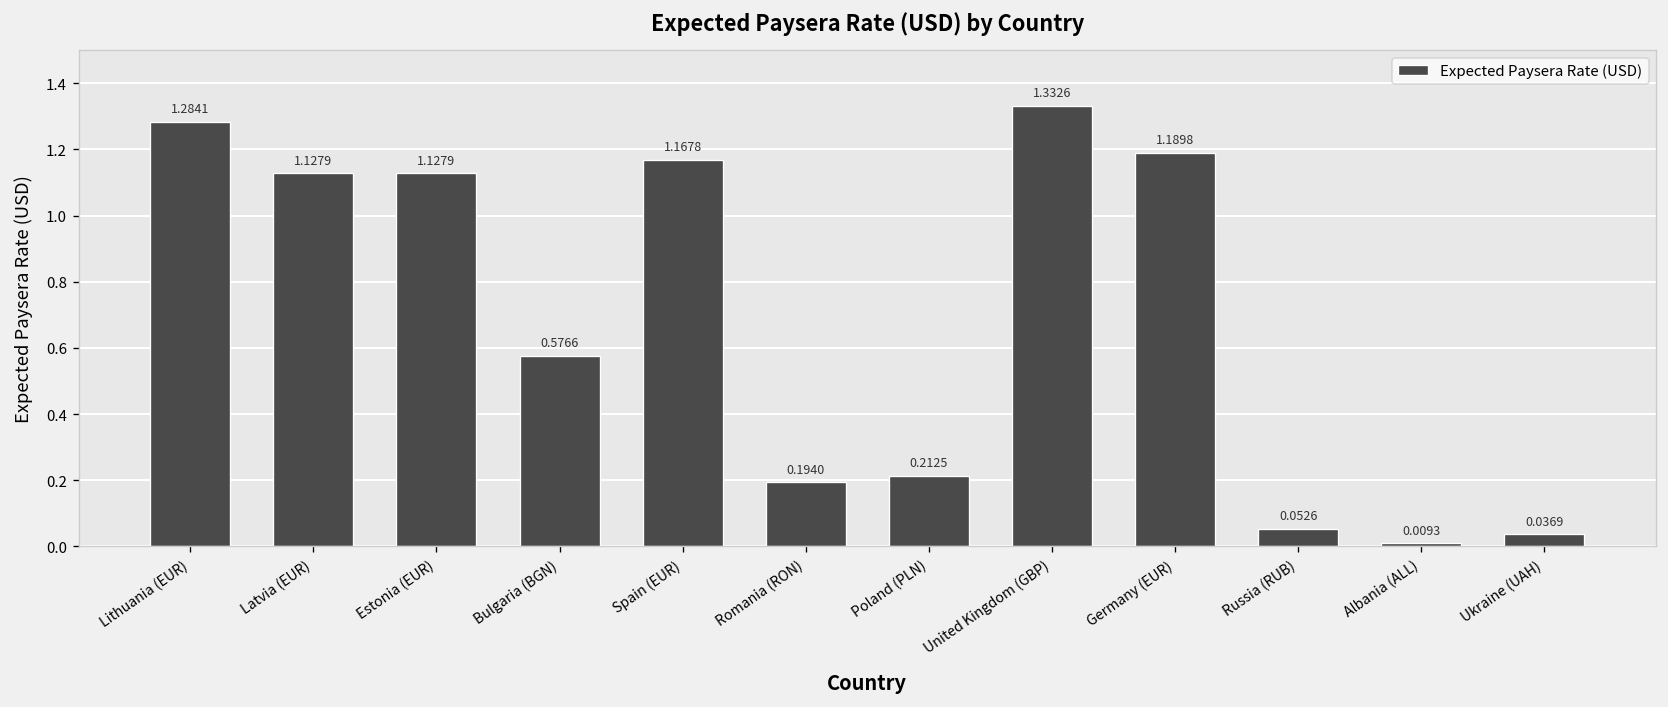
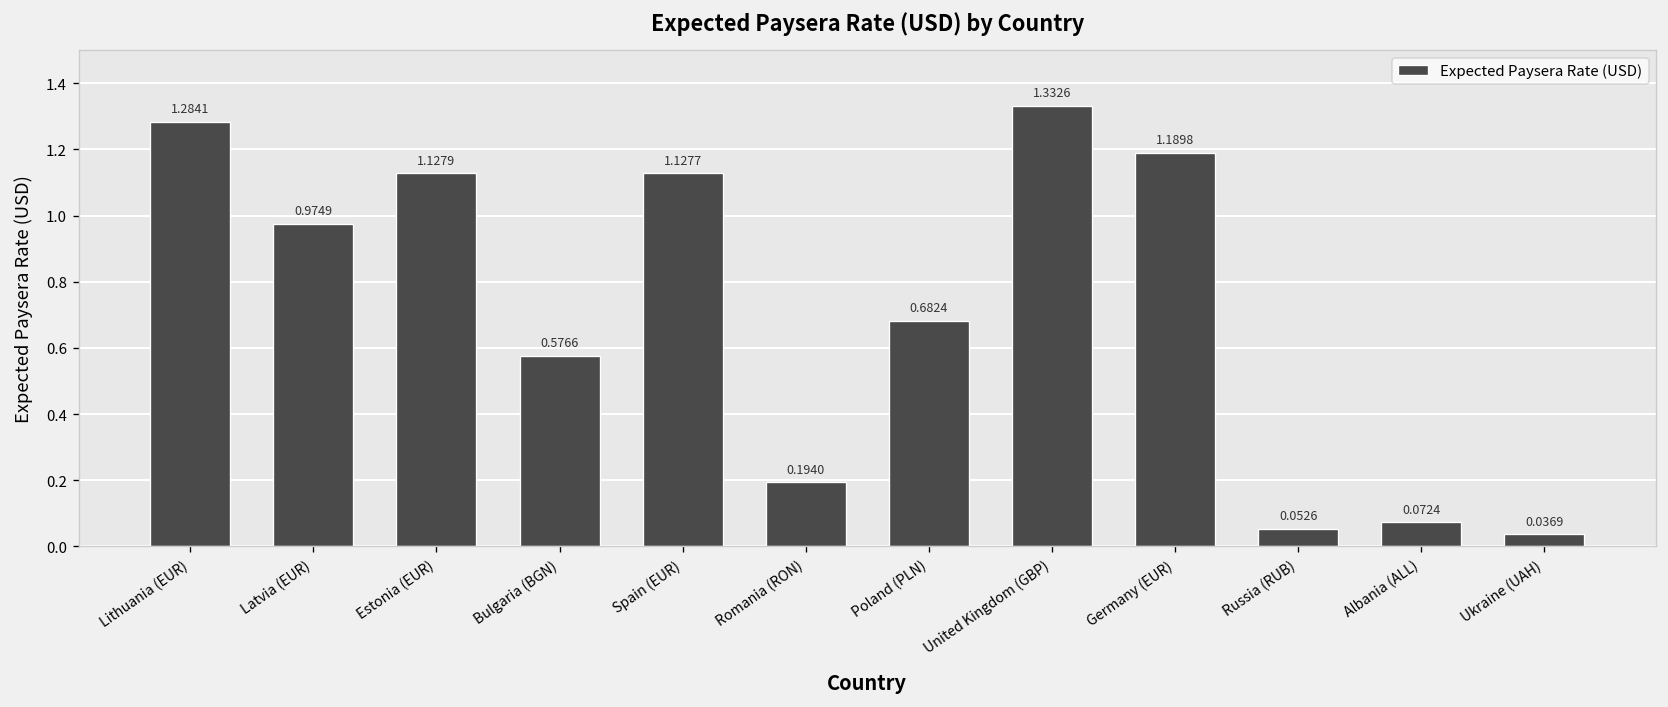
  {
    "Lithuania (EUR)": 1.2841,
-   "Latvia (EUR)": 1.1279,
+   "Latvia (EUR)": 0.9749,
    "Estonia (EUR)": 1.1279,
    "Bulgaria (BGN)": 0.5766,
-   "Spain (EUR)": 1.1678,
+   "Spain (EUR)": 1.1277,
    "Romania (RON)": 0.1940,
-   "Poland (PLN)": 0.2125,
+   "Poland (PLN)": 0.6824,
    "United Kingdom (GBP)": 1.3326,
    "Germany (EUR)": 1.1898,
    "Russia (RUB)": 0.0526,
-   "Albania (ALL)": 0.0093,
+   "Albania (ALL)": 0.0724,
    "Ukraine (UAH)": 0.0369
  }
